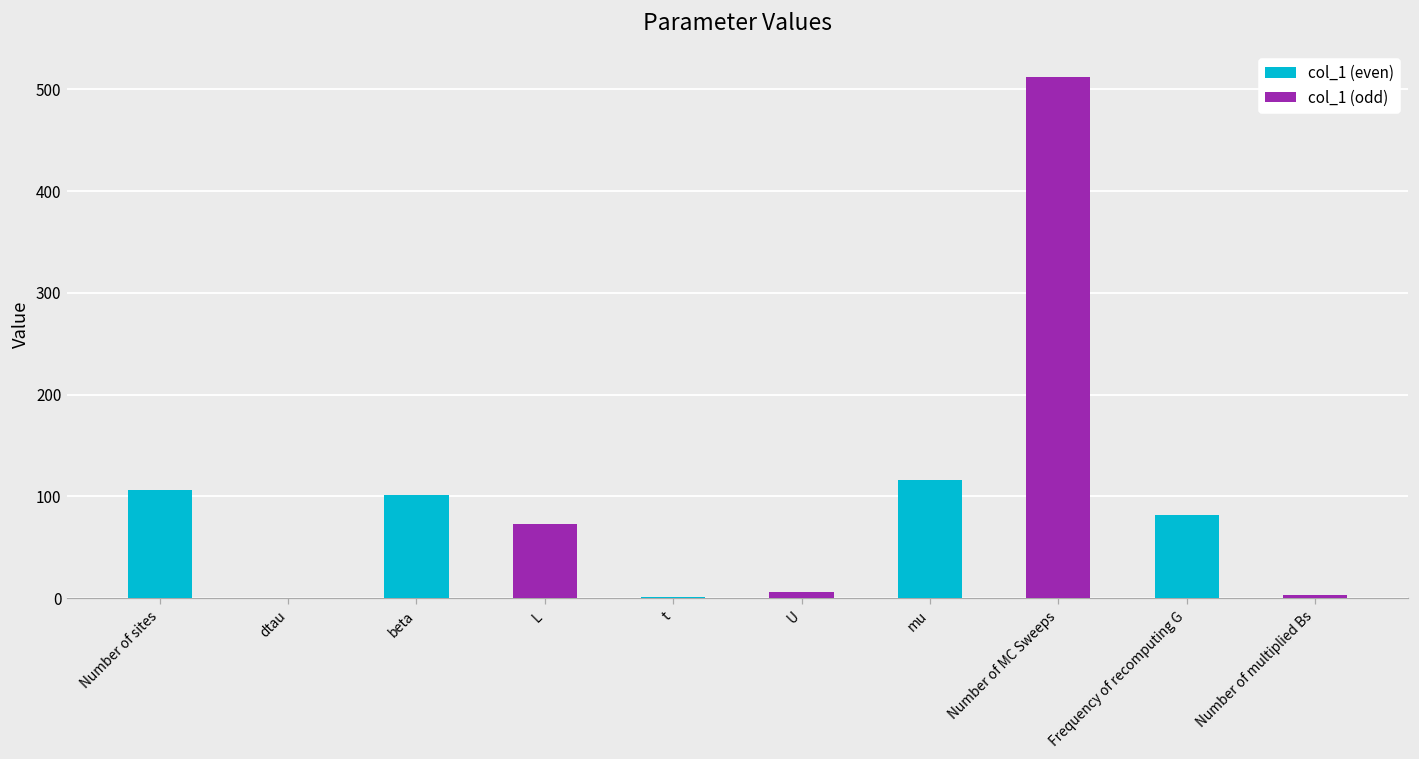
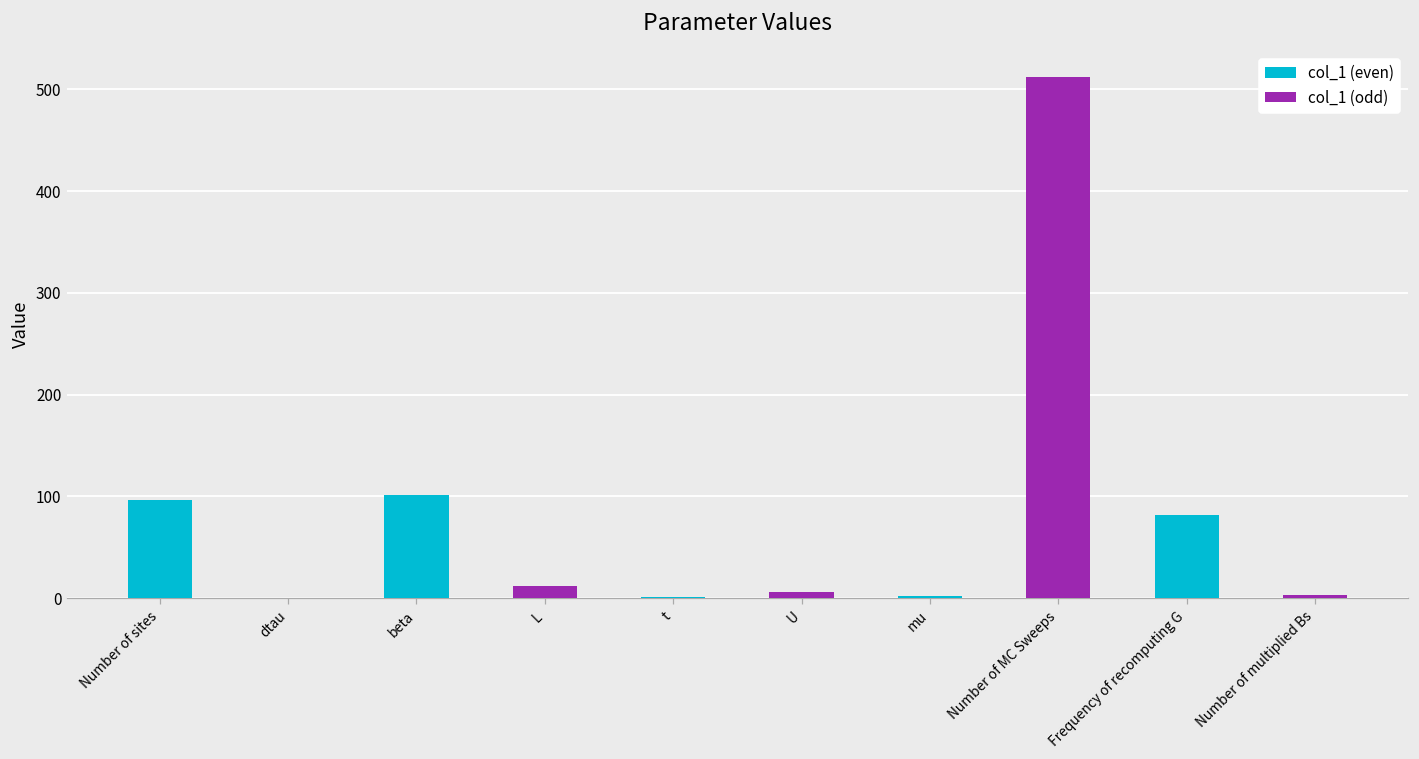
  {
    "col_1 (even)": {
-     "Number of sites": 110,
+     "Number of sites": 100,
      "beta": 100,
-     "mu": 120,
+     "mu": 0,
      "Frequency of recomputing G": 80
    },
    "col_1 (odd)": {
-     "L": 70,
+     "L": 10,
      "U": 10,
      "Number of MC Sweeps": 510,
      "Number of multiplied Bs": 0
    }
  }
